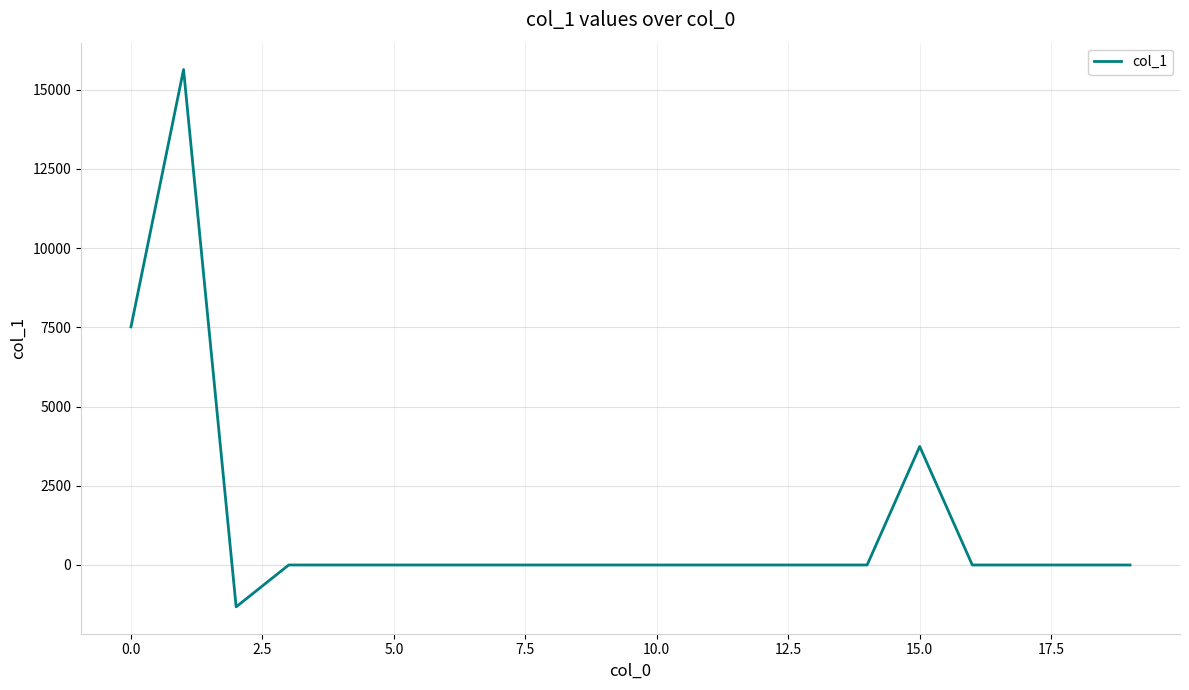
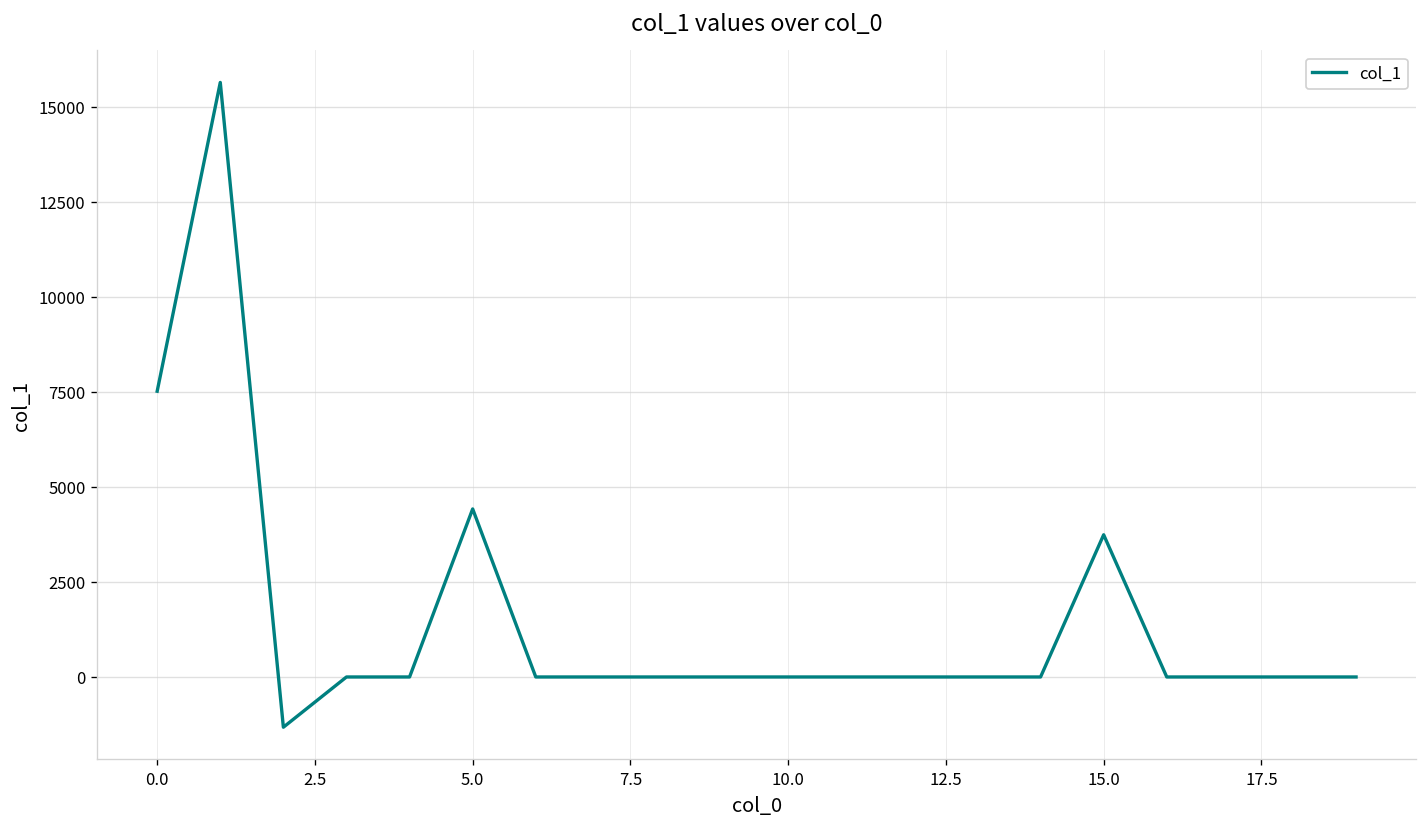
  {
    "0.0": 7500,
-   "5.0": 0,
+   "5.0": 4400,
    "10.0": 0,
    "15.0": 3700
  }
